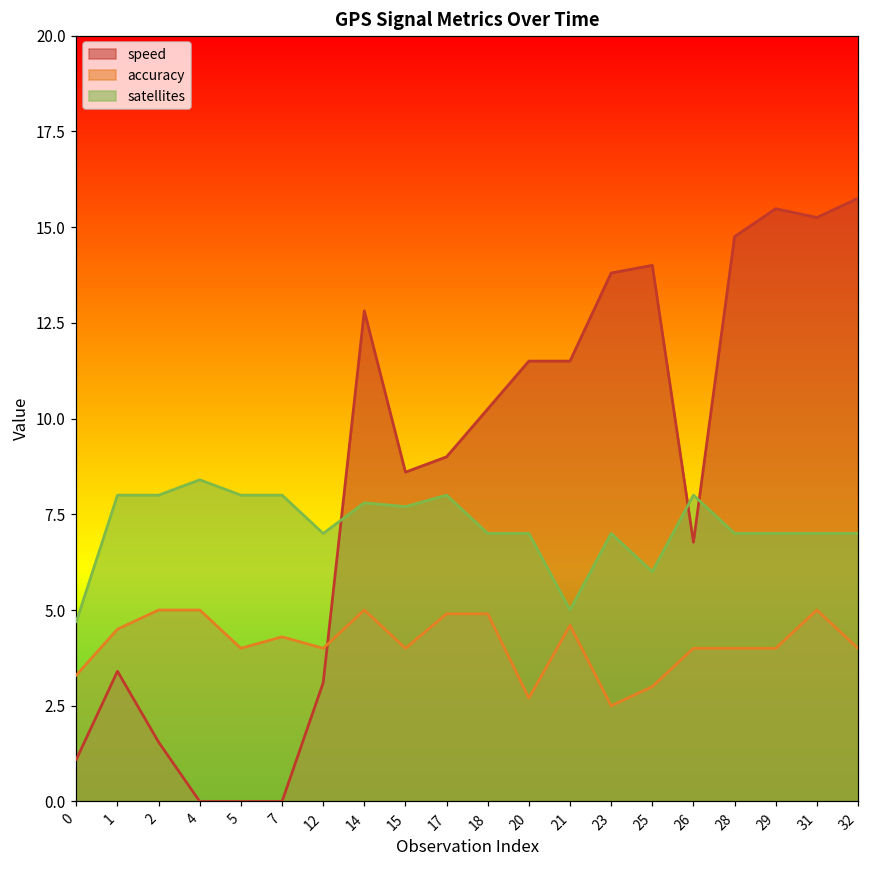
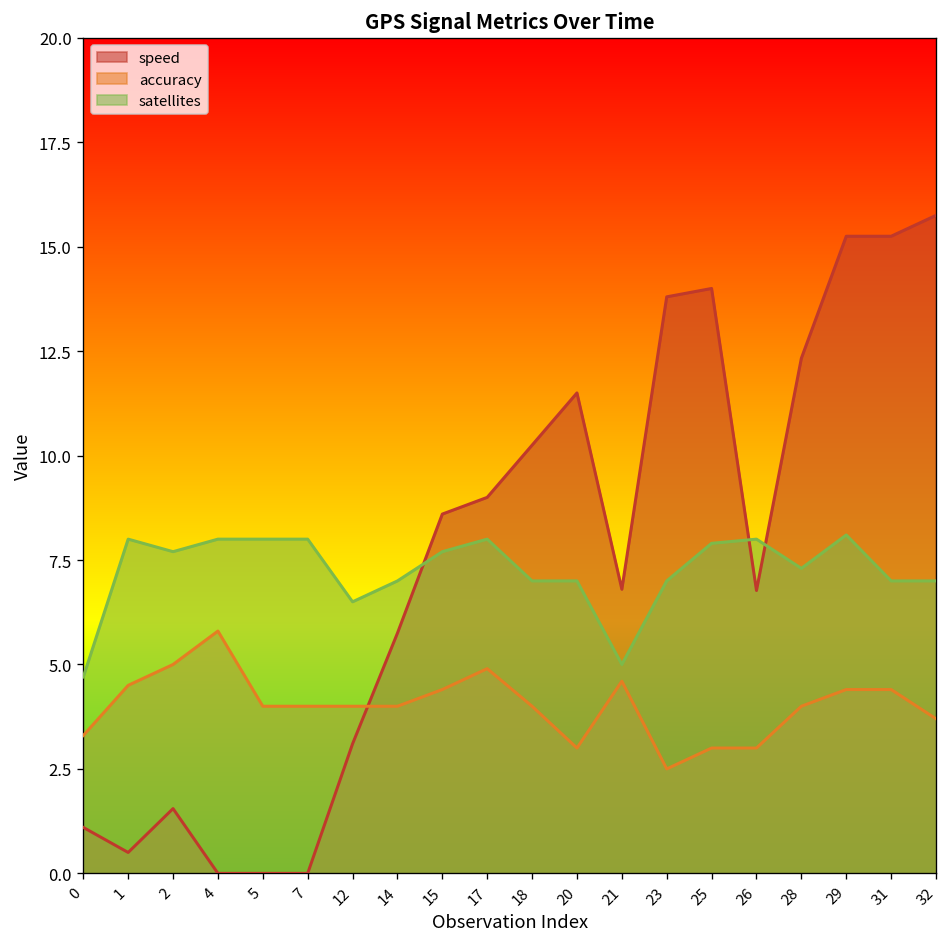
  {
    "speed": {
      "0": 1.1,
-     "1": 3.4,
+     "1": 0.5,
      "2": 1.6,
      "4": 0.0,
      "5": 0.0,
      "7": 0.0,
      "12": 3.1,
-     "14": 12.8,
+     "14": 5.8,
      "15": 8.6,
      "17": 9.0,
      "18": 10.3,
      "20": 11.5,
-     "21": 11.5,
+     "21": 6.8,
      "23": 13.8,
      "25": 14.0,
      "26": 6.8,
-     "28": 14.8,
-     "29": 15.5,
+     "28": 12.3,
+     "29": 15.3,
      "31": 15.3,
      "32": 15.8
    },
    "accuracy": {
      "0": 3.3,
      "1": 4.5,
      "2": 5.0,
-     "4": 5.0,
+     "4": 5.8,
      "5": 4.0,
-     "7": 4.3,
+     "7": 4.0,
      "12": 4.0,
-     "14": 5,
-     "15": 4.0,
+     "14": 4,
+     "15": 4.4,
      "17": 4.9,
-     "18": 4.9,
-     "20": 2.7,
+     "18": 4.0,
+     "20": 3.0,
      "21": 4.6,
      "23": 2.5,
      "25": 3.0,
-     "26": 4,
+     "26": 3,
      "28": 4.0,
-     "29": 4.0,
-     "31": 5.0,
-     "32": 4.0
+     "29": 4.4,
+     "31": 4.4,
+     "32": 3.7
    },
    "satellites": {
      "0": 4.7,
      "1": 8.0,
-     "2": 8.0,
-     "4": 8.4,
+     "2": 7.7,
+     "4": 8.0,
      "5": 8.0,
      "7": 8.0,
-     "12": 7.0,
-     "14": 7.8,
+     "12": 6.5,
+     "14": 7.0,
      "15": 7.7,
      "17": 8.0,
      "18": 7.0,
      "20": 7.0,
      "21": 5.0,
      "23": 7.0,
-     "25": 6.0,
+     "25": 7.9,
      "26": 8.0,
-     "28": 7.0,
-     "29": 7.0,
+     "28": 7.3,
+     "29": 8.1,
      "31": 7.0,
      "32": 7.0
    }
  }
